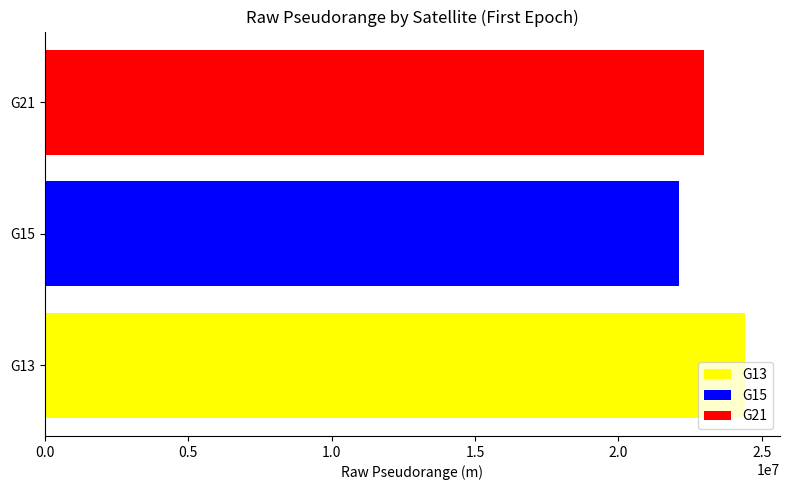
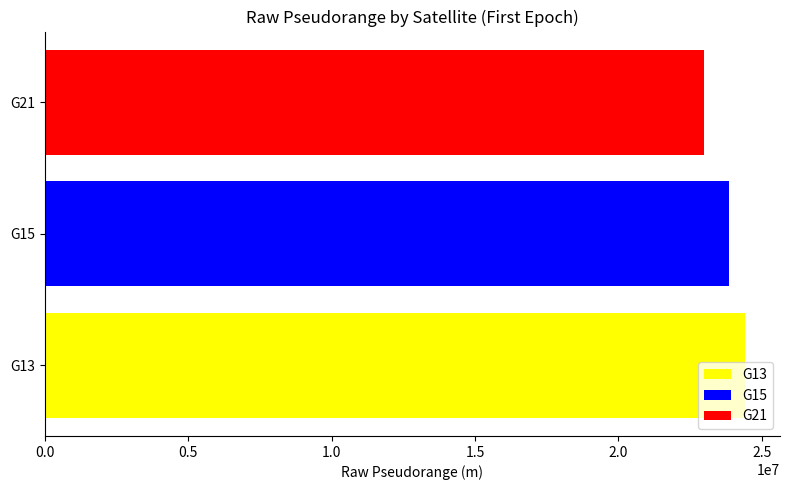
  {
    "G21": 23000000,
-   "G15": 22100000
+   "G15": 23900000
  }
